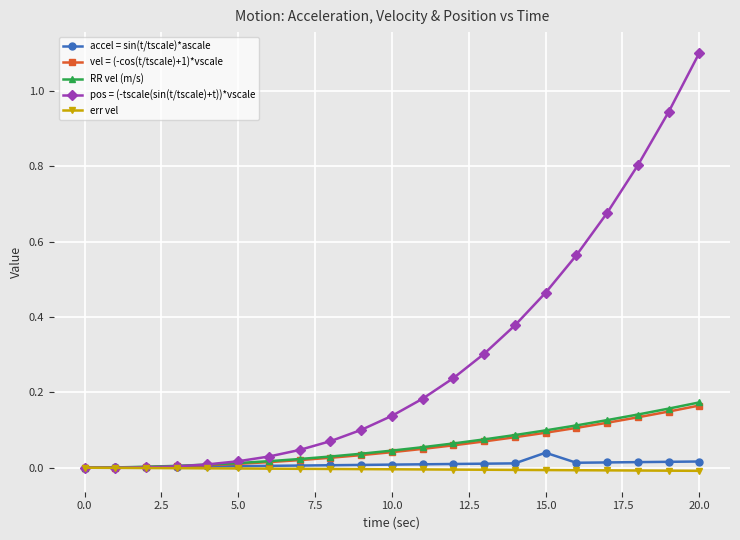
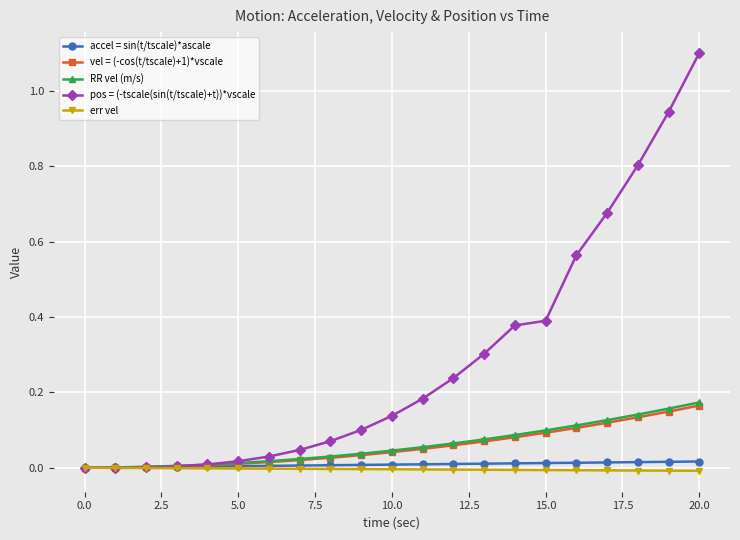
  {
    "accel = sin(t/tscale)*ascale": {
      "10.0": 0.01,
-     "15.0": 0.04,
+     "15.0": 0.01,
      "20.0": 0.02
    },
    "vel = (-cos(t/tscale)+1)*vscale": {
      "20.0": 0.17
    },
    "RR vel (m/s)": {
      "20.0": 0.17
    },
    "pos = (-tscale(sin(t/tscale)+t))*vscale": {
      "10.0": 0.14,
-     "15.0": 0.46,
+     "15.0": 0.39,
      "20.0": 1.10
    },
    "err vel": {
      "10.0": 0.00,
      "15.0": -0.01,
      "20.0": -0.01
    }
  }
